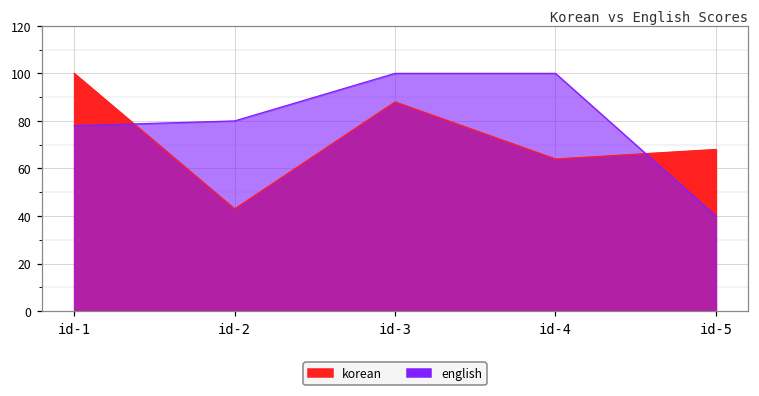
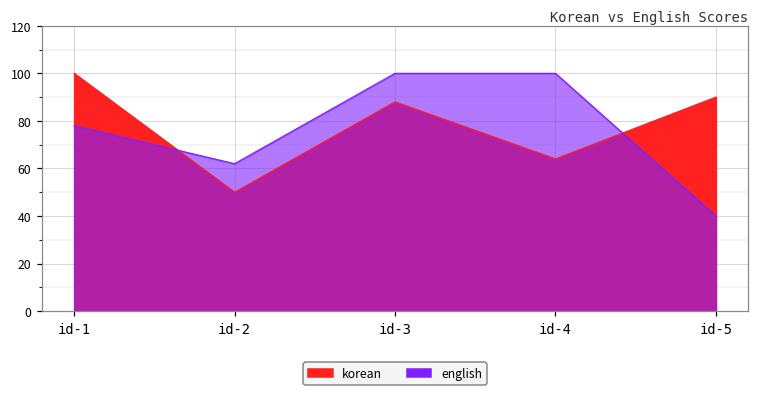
  {
    "korean": {
      "id-1": 100,
-     "id-2": 43,
+     "id-2": 50,
      "id-3": 88,
      "id-4": 64,
-     "id-5": 68
+     "id-5": 90
    },
    "english": {
      "id-1": 78,
-     "id-2": 80,
+     "id-2": 62,
      "id-3": 100,
      "id-4": 100,
      "id-5": 40
    }
  }
